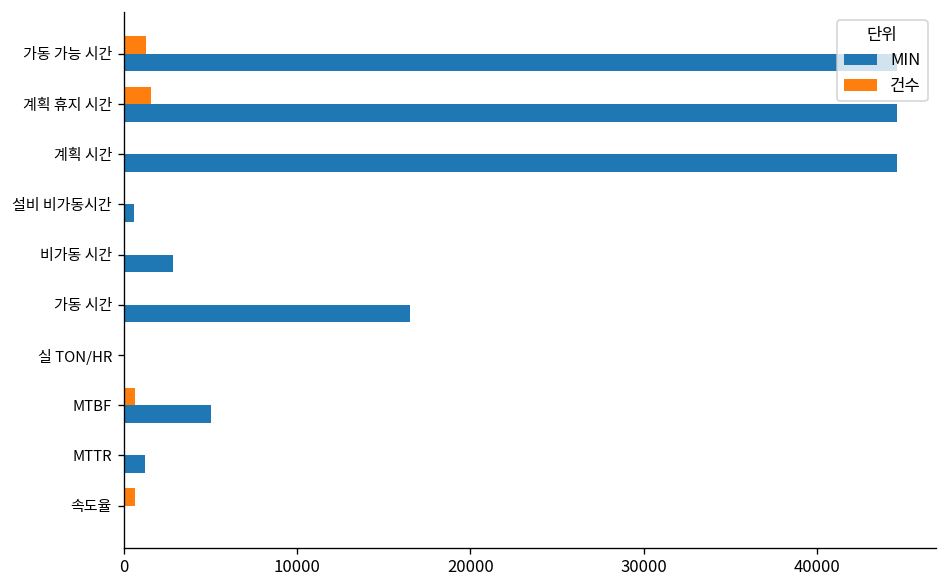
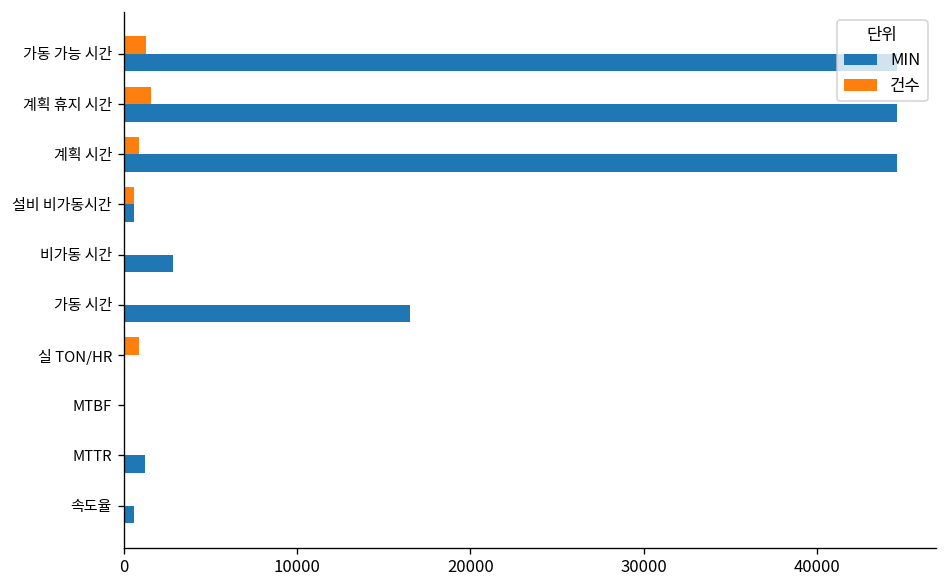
  {
    "MIN": {
      "계획 휴지 시간": 44600,
      "계획 시간": 44600,
      "설비 비가동시간": 600,
      "비가동 시간": 2900,
      "가동 시간": 16500,
      "실 TON/HR": 0,
-     "MTBF": 5000,
+     "MTBF": 0,
      "MTTR": 1200,
-     "속도율": 0
+     "속도율": 600
    },
    "건수": {
      "가동 가능 시간": 1300,
      "계획 휴지 시간": 1600,
-     "계획 시간": 0,
-     "설비 비가동시간": 0,
+     "계획 시간": 900,
+     "설비 비가동시간": 600,
      "비가동 시간": 0,
      "가동 시간": 0,
-     "실 TON/HR": 0,
-     "MTBF": 700,
+     "실 TON/HR": 900,
+     "MTBF": 0,
      "MTTR": 0,
-     "속도율": 600
+     "속도율": 0
    }
  }
